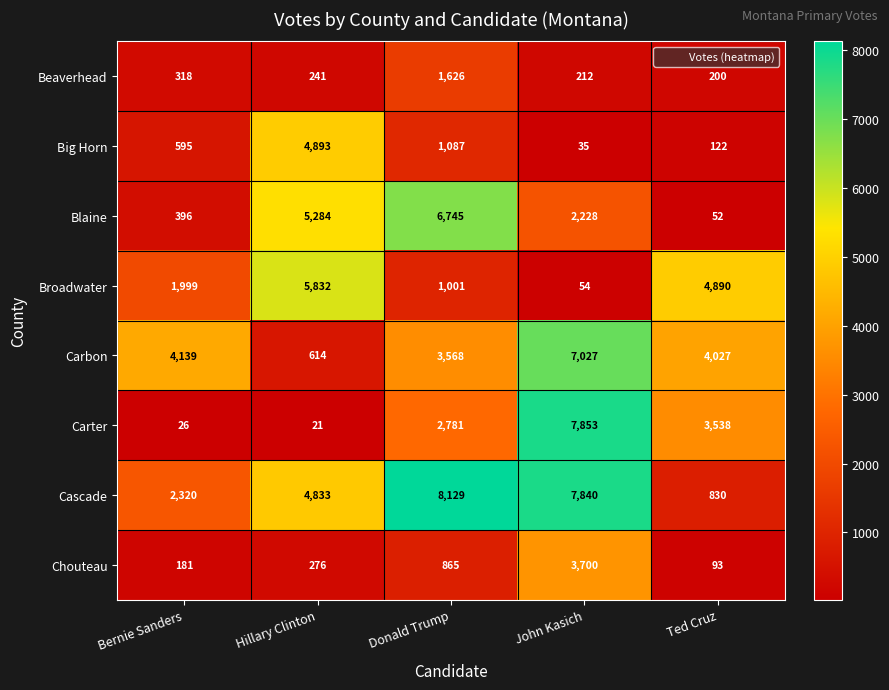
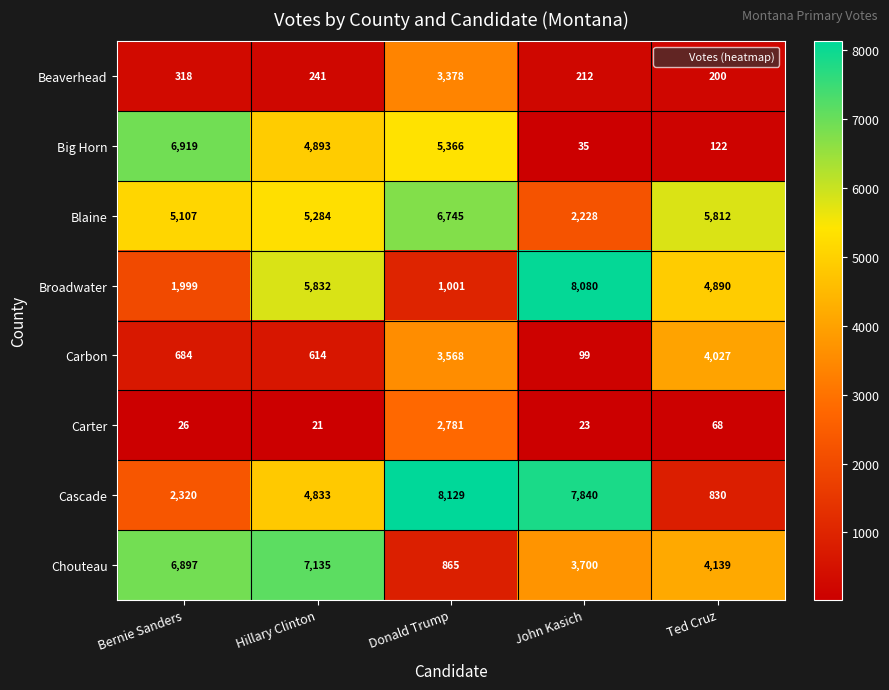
  {
    "Beaverhead": {
      "Bernie Sanders": "318",
      "Hillary Clinton": "241",
-     "Donald Trump": "1,626",
+     "Donald Trump": "3,378",
      "John Kasich": "212",
      "Ted Cruz": "200"
    },
    "Big Horn": {
-     "Bernie Sanders": "595",
+     "Bernie Sanders": "6,919",
      "Hillary Clinton": "4,893",
-     "Donald Trump": "1,087",
+     "Donald Trump": "5,366",
      "John Kasich": "35",
      "Ted Cruz": "122"
    },
    "Blaine": {
-     "Bernie Sanders": "396",
+     "Bernie Sanders": "5,107",
      "Hillary Clinton": "5,284",
      "Donald Trump": "6,745",
      "John Kasich": "2,228",
-     "Ted Cruz": "52"
+     "Ted Cruz": "5,812"
    },
    "Broadwater": {
      "Bernie Sanders": "1,999",
      "Hillary Clinton": "5,832",
      "Donald Trump": "1,001",
-     "John Kasich": "54",
+     "John Kasich": "8,080",
      "Ted Cruz": "4,890"
    },
    "Carbon": {
-     "Bernie Sanders": "4,139",
+     "Bernie Sanders": "684",
      "Hillary Clinton": "614",
      "Donald Trump": "3,568",
-     "John Kasich": "7,027",
+     "John Kasich": "99",
      "Ted Cruz": "4,027"
    },
    "Carter": {
      "Bernie Sanders": "26",
      "Hillary Clinton": "21",
      "Donald Trump": "2,781",
-     "John Kasich": "7,853",
-     "Ted Cruz": "3,538"
+     "John Kasich": "23",
+     "Ted Cruz": "68"
    },
    "Cascade": {
      "Bernie Sanders": "2,320",
      "Hillary Clinton": "4,833",
      "Donald Trump": "8,129",
      "John Kasich": "7,840",
      "Ted Cruz": "830"
    },
    "Chouteau": {
-     "Bernie Sanders": "181",
-     "Hillary Clinton": "276",
+     "Bernie Sanders": "6,897",
+     "Hillary Clinton": "7,135",
      "Donald Trump": "865",
      "John Kasich": "3,700",
-     "Ted Cruz": "93"
+     "Ted Cruz": "4,139"
    }
  }
